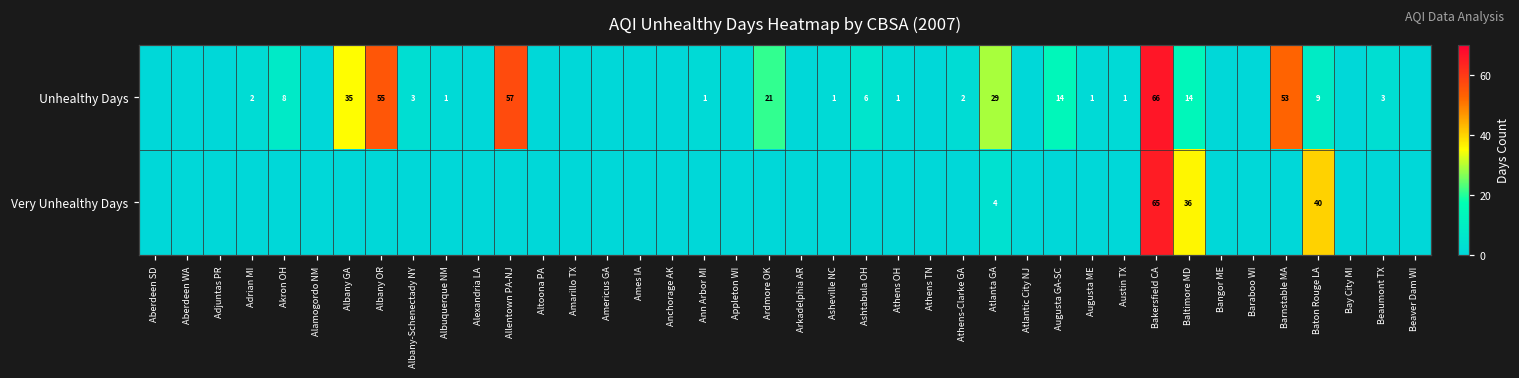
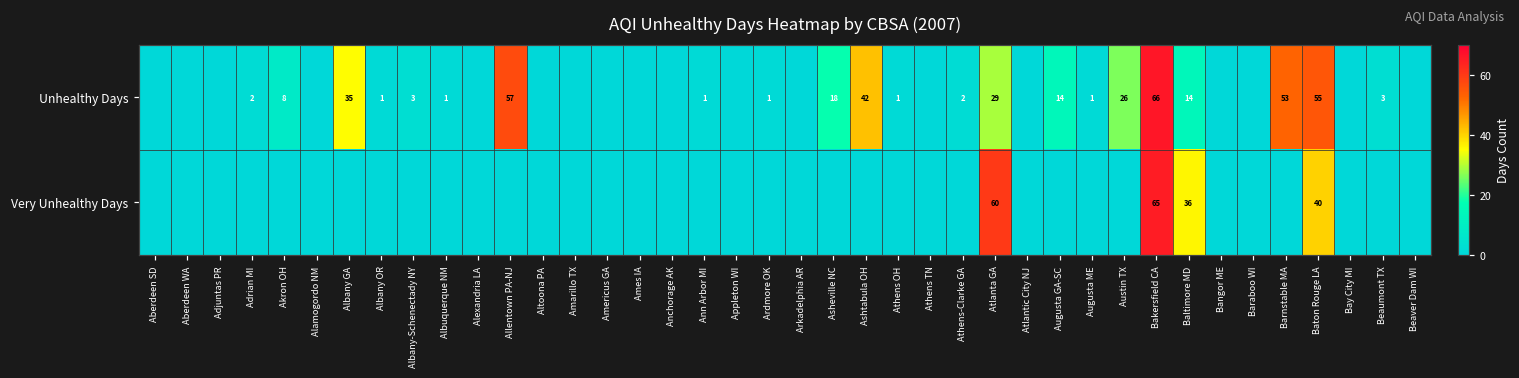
  {
    "Unhealthy Days": {
      "Adrian MI": 2,
      "Akron OH": 8,
      "Albany GA": 35,
-     "Albany OR": 55,
+     "Albany OR": 1,
      "Albany-Schenectady NY": 3,
      "Albuquerque NM": 1,
      "Allentown PA-NJ": 57,
      "Ann Arbor MI": 1,
-     "Ardmore OK": 21,
-     "Asheville NC": 1,
-     "Ashtabula OH": 6,
+     "Ardmore OK": 1,
+     "Asheville NC": 18,
+     "Ashtabula OH": 42,
      "Athens OH": 1,
      "Athens-Clarke GA": 2,
      "Atlanta GA": 29,
      "Augusta GA-SC": 14,
      "Augusta ME": 1,
-     "Austin TX": 1,
+     "Austin TX": 26,
      "Bakersfield CA": 66,
      "Baltimore MD": 14,
      "Barnstable MA": 53,
-     "Baton Rouge LA": 9,
+     "Baton Rouge LA": 55,
      "Beaumont TX": 3
    },
    "Very Unhealthy Days": {
-     "Atlanta GA": 4,
+     "Atlanta GA": 60,
      "Bakersfield CA": 65,
      "Baltimore MD": 36,
      "Baton Rouge LA": 40
    }
  }
